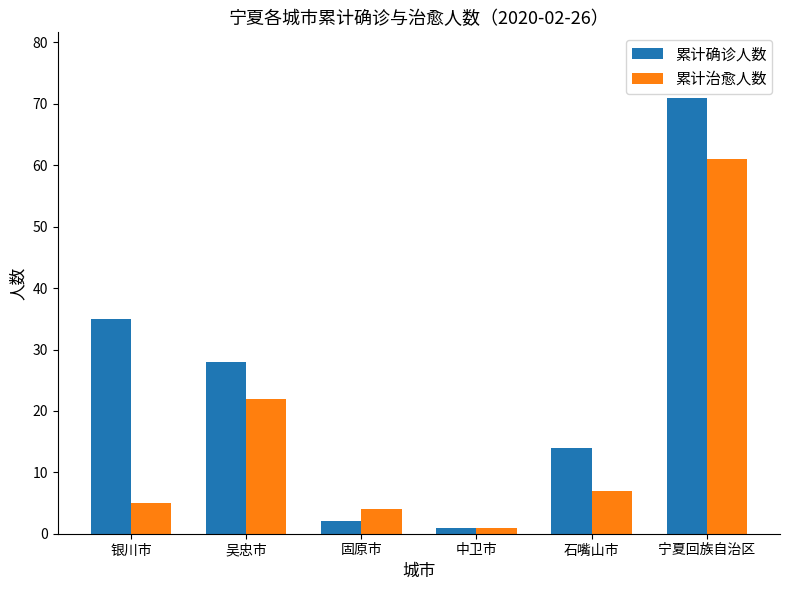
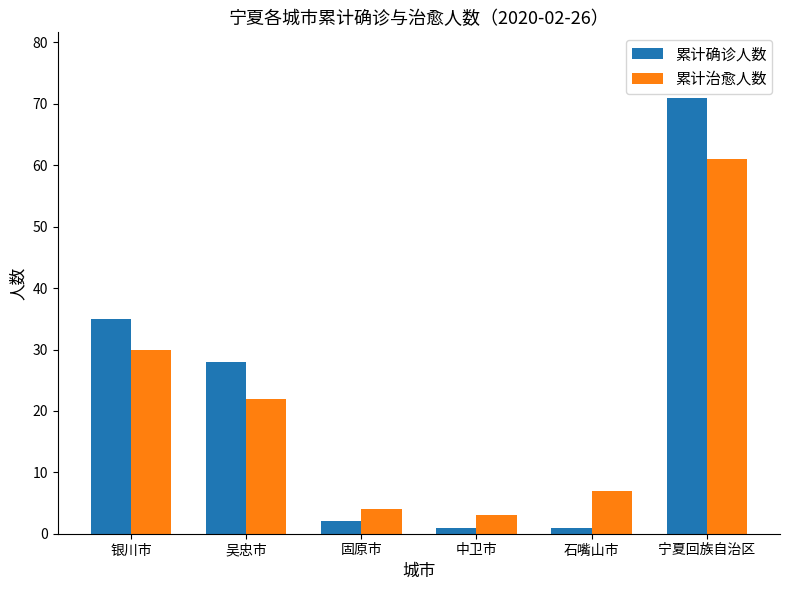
  {
    "累计确诊人数": {
      "银川市": 35,
      "吴忠市": 28,
      "固原市": 2,
      "中卫市": 1,
-     "石嘴山市": 14,
+     "石嘴山市": 1,
      "宁夏回族自治区": 71
    },
    "累计治愈人数": {
-     "银川市": 5,
+     "银川市": 30,
      "吴忠市": 22,
      "固原市": 4,
-     "中卫市": 1,
+     "中卫市": 3,
      "石嘴山市": 7,
      "宁夏回族自治区": 61
    }
  }
